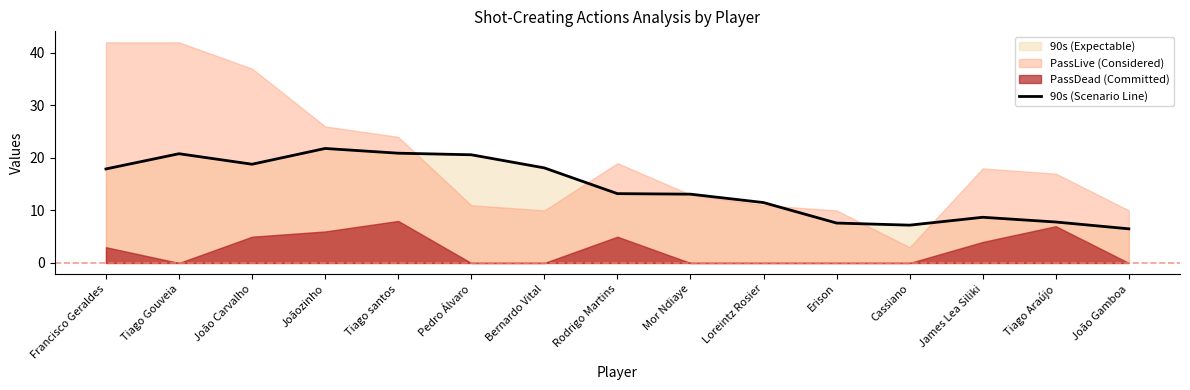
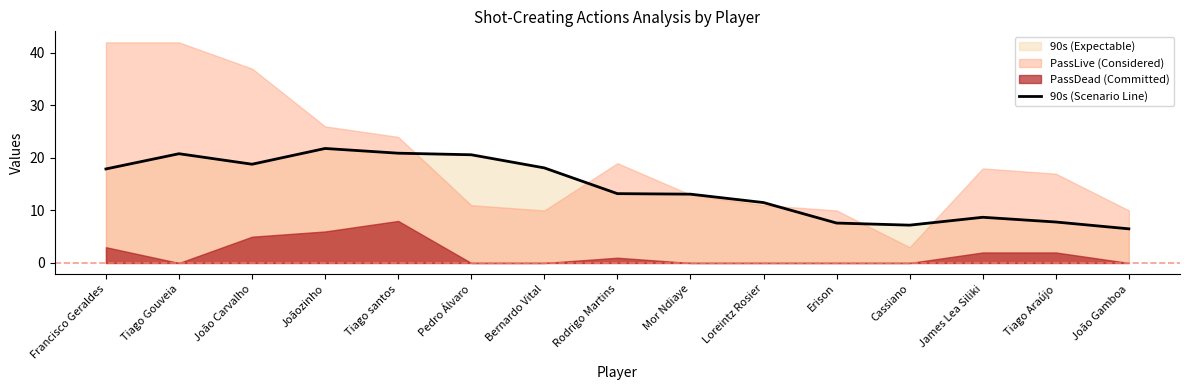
  {
    "PassDead (Committed)": {
      "Francisco Geraldes": 3,
      "Tiago Gouveia": 0,
      "João Carvalho": 5,
      "Joãozinho": 6,
      "Tiago santos": 8,
      "Pedro Álvaro": 0,
      "Bernardo Vital": 0,
-     "Rodrigo Martins": 5,
+     "Rodrigo Martins": 1,
      "Mor Ndiaye": 0,
      "Loreintz Rosier": 0,
      "Erison": 0,
      "Cassiano": 0,
-     "James Lea Siliki": 4,
-     "Tiago Araújo": 7,
+     "James Lea Siliki": 2,
+     "Tiago Araújo": 2,
      "João Gamboa": 0
    }
  }
